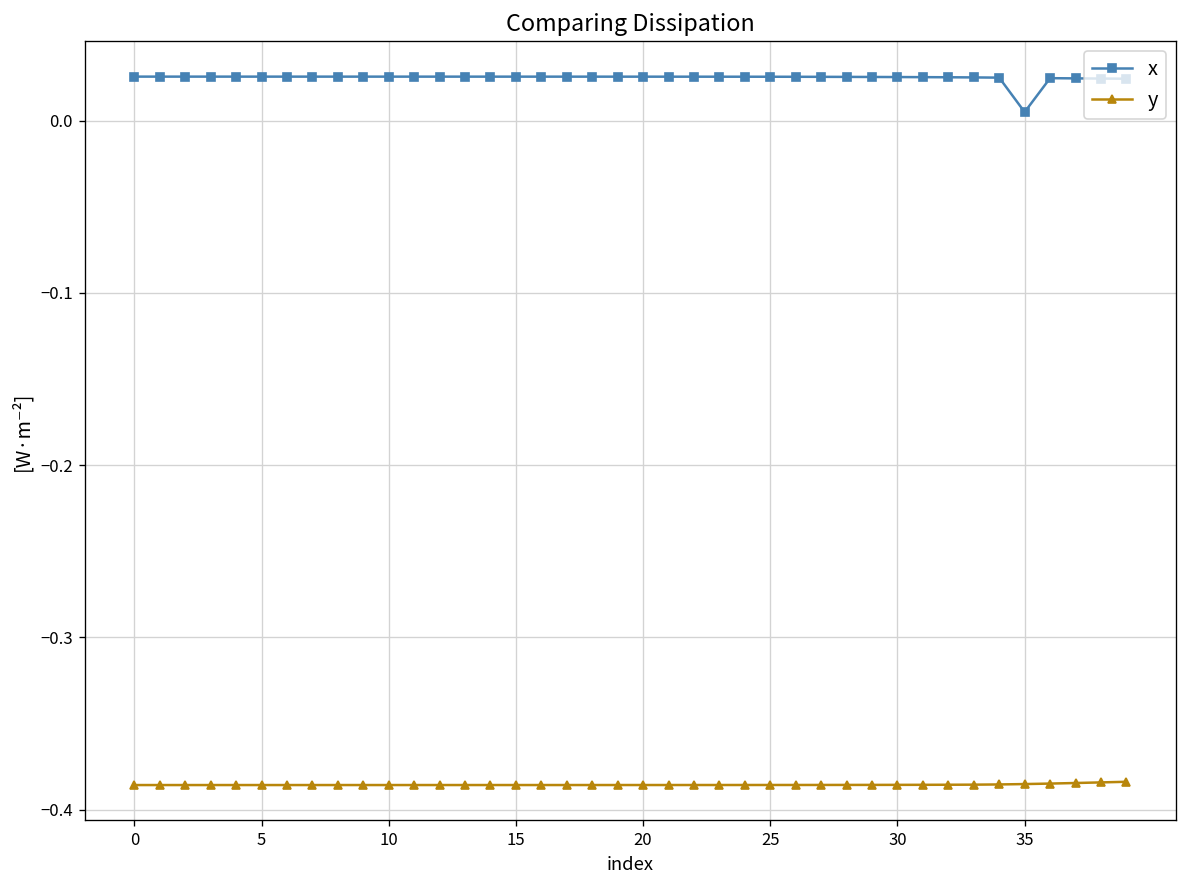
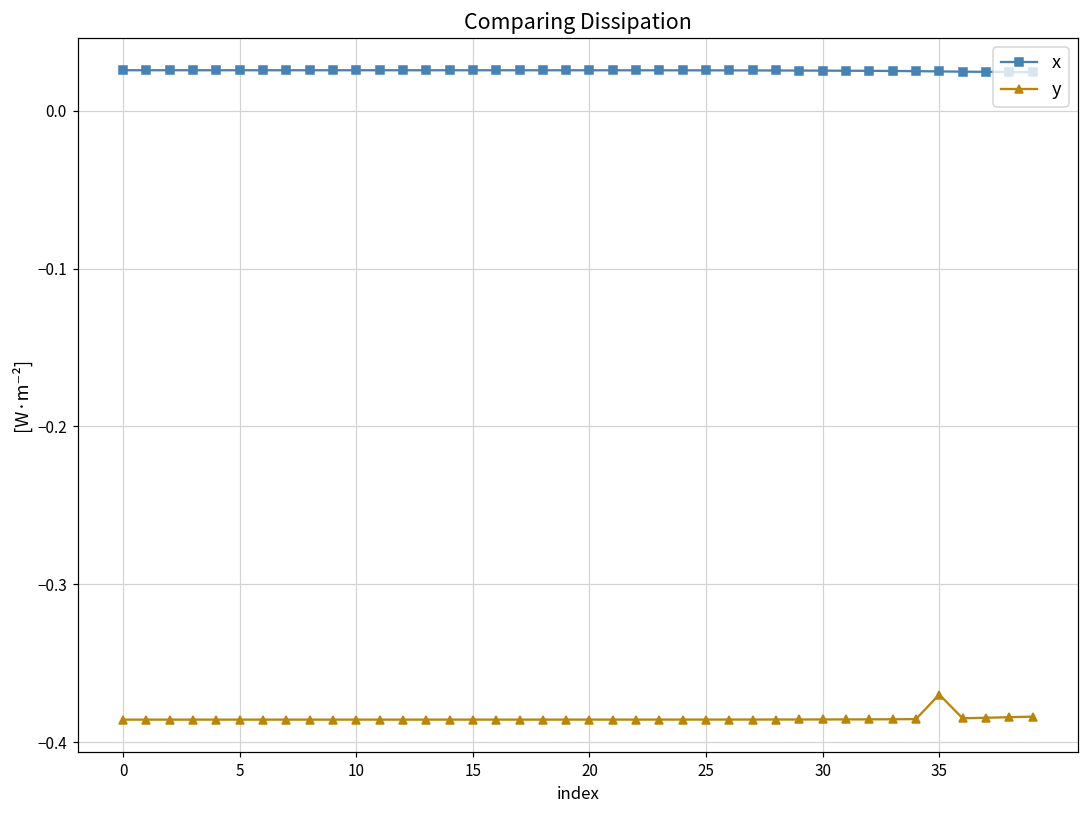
  {
    "x": {
      "0": 0.026,
      "5": 0.026,
      "10": 0.026,
      "15": 0.026,
      "20": 0.026,
      "25": 0.026,
      "30": 0.025,
-     "35": 0.005
+     "35": 0.025
    },
    "y": {
      "0": -0.386,
      "5": -0.386,
      "10": -0.386,
      "15": -0.386,
      "20": -0.386,
      "25": -0.386,
      "30": -0.386,
-     "35": -0.385
+     "35": -0.370
    }
  }
